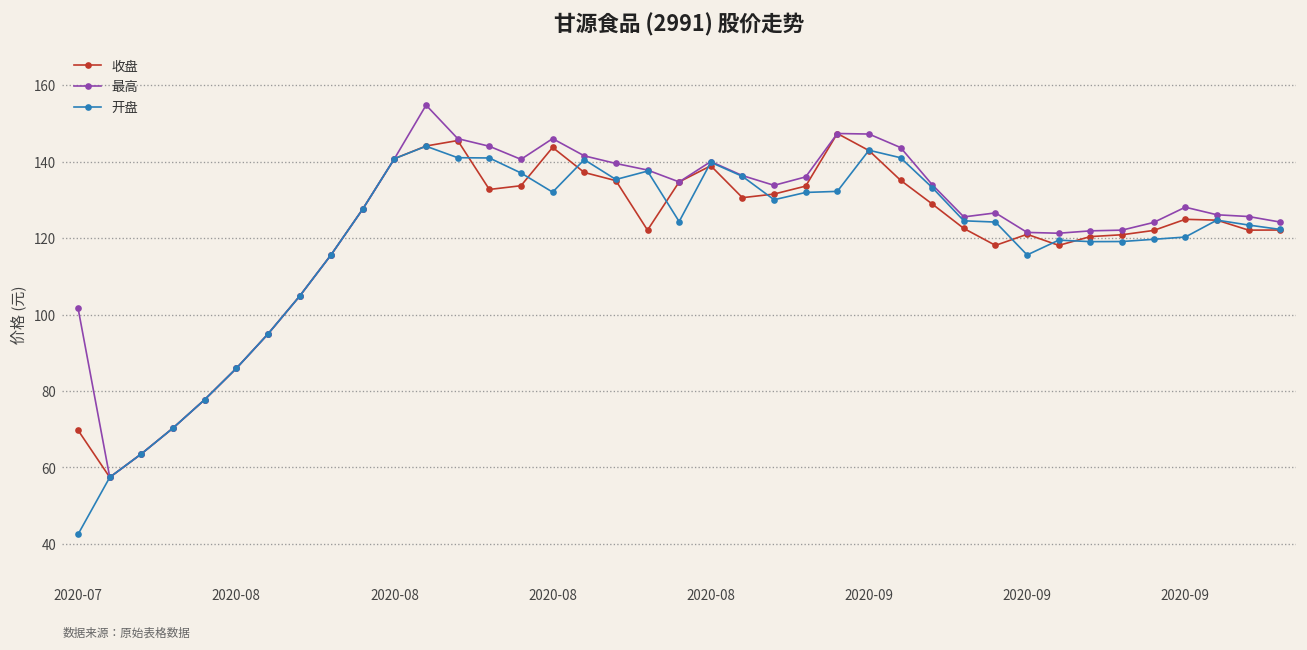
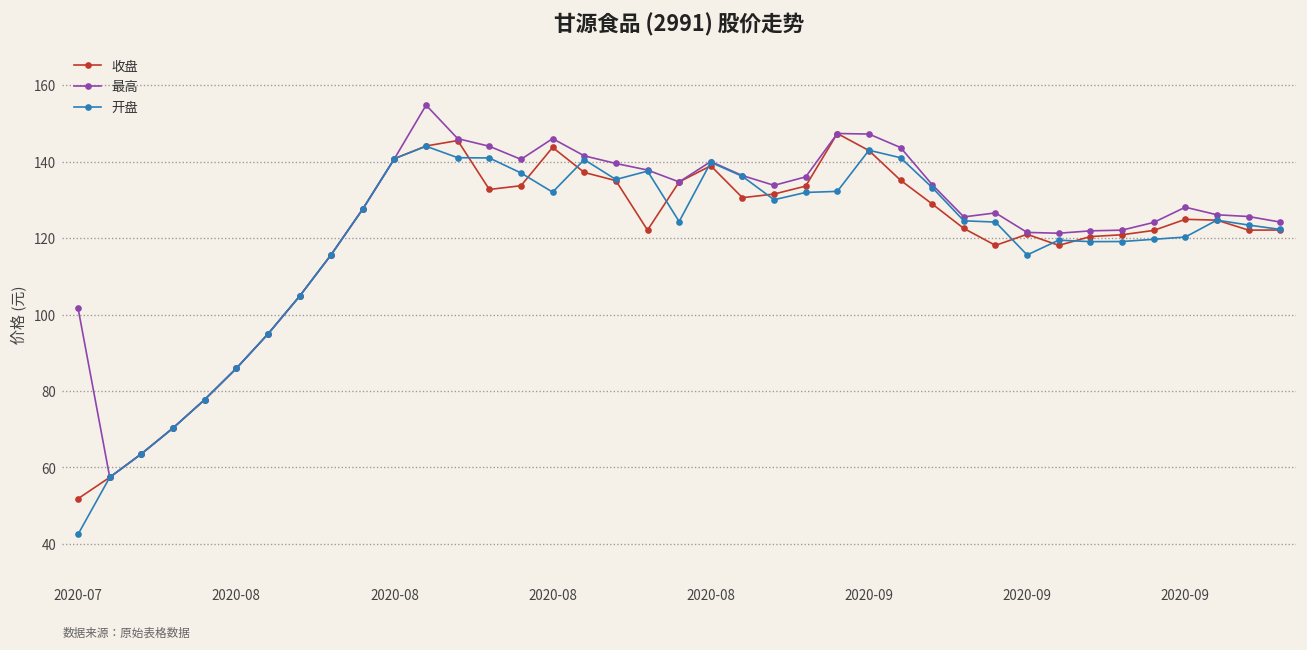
  {
    "收盘": {
-     "2020-07": 70
+     "2020-07": 52
    },
    "最高": {
      "2020-07": 102
    },
    "开盘": {
      "2020-07": 43
    }
  }
